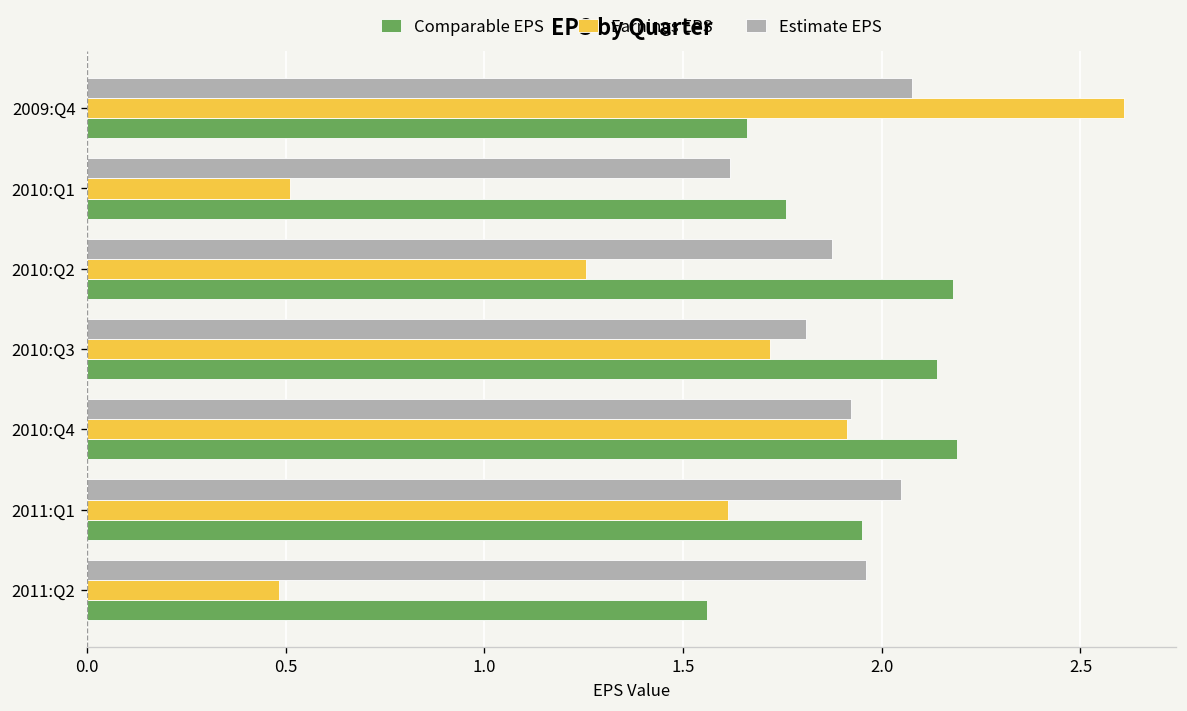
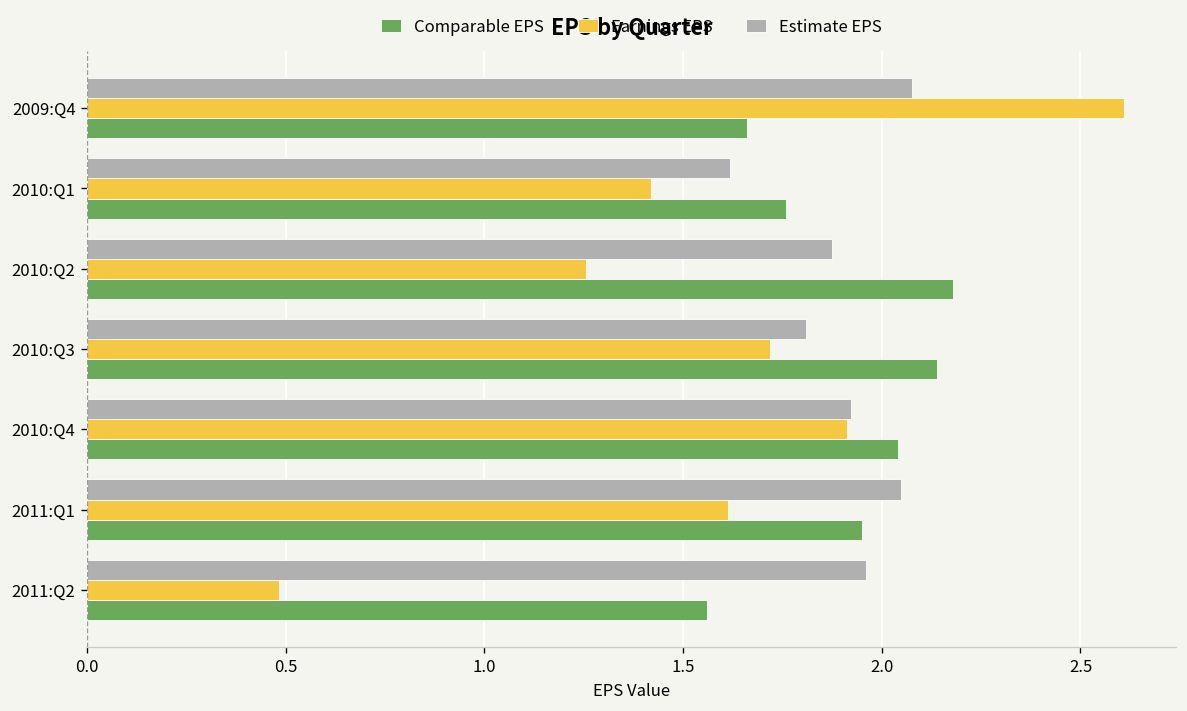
  {
    "Comparable EPS": {
      "2009:Q4": 1.66,
      "2010:Q1": 1.76,
      "2010:Q2": 2.18,
      "2010:Q3": 2.14,
-     "2010:Q4": 2.19,
+     "2010:Q4": 2.04,
      "2011:Q1": 1.95,
      "2011:Q2": 1.56
    },
    "Earnings EPS": {
      "2009:Q4": 2.61,
-     "2010:Q1": 0.51,
+     "2010:Q1": 1.42,
      "2010:Q2": 1.26,
      "2010:Q3": 1.72,
      "2010:Q4": 1.91,
      "2011:Q1": 1.61,
      "2011:Q2": 0.48
    },
    "Estimate EPS": {
      "2009:Q4": 2.08,
      "2010:Q1": 1.62,
      "2010:Q2": 1.88,
      "2010:Q3": 1.81,
      "2010:Q4": 1.92,
      "2011:Q1": 2.05,
      "2011:Q2": 1.96
    }
  }
